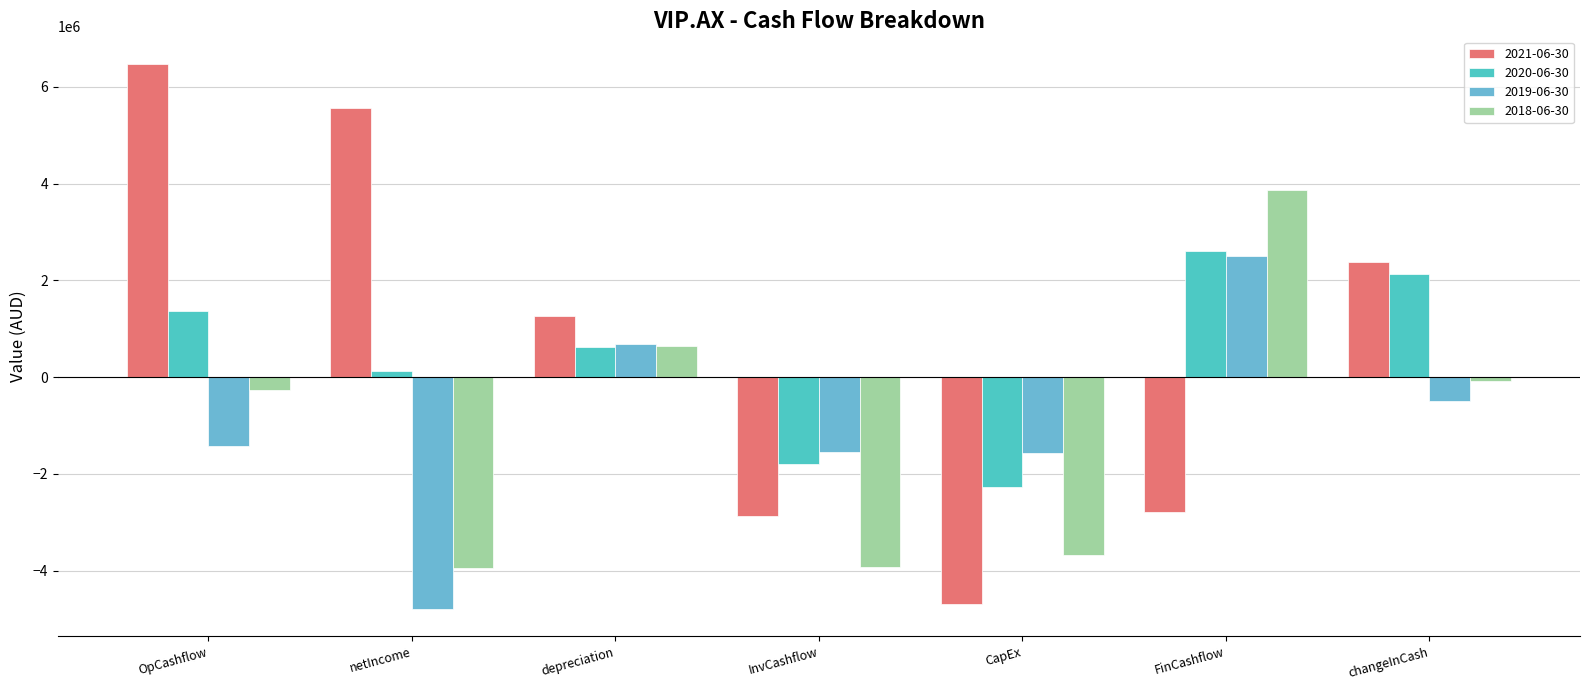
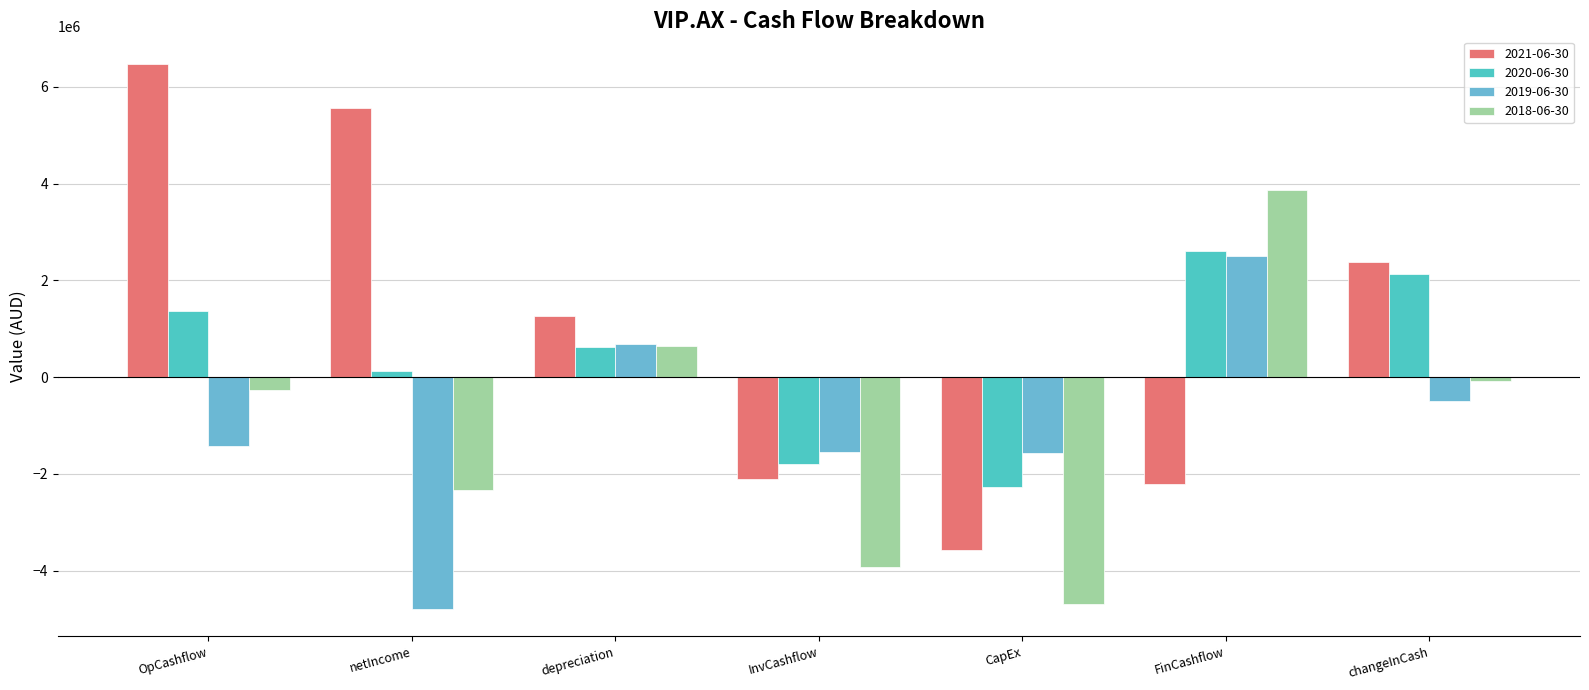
  {
    "2021-06-30": {
      "OpCashflow": 6500000,
      "netIncome": 5600000,
      "depreciation": 1300000,
-     "InvCashflow": -2900000,
-     "CapEx": -4700000,
-     "FinCashflow": -2800000,
+     "InvCashflow": -2100000,
+     "CapEx": -3600000,
+     "FinCashflow": -2200000,
      "changeInCash": 2400000
    },
    "2018-06-30": {
      "OpCashflow": -300000,
-     "netIncome": -3900000,
+     "netIncome": -2300000,
      "depreciation": 600000,
      "InvCashflow": -3900000,
-     "CapEx": -3700000,
+     "CapEx": -4700000,
      "FinCashflow": 3900000,
      "changeInCash": -100000
    }
  }
